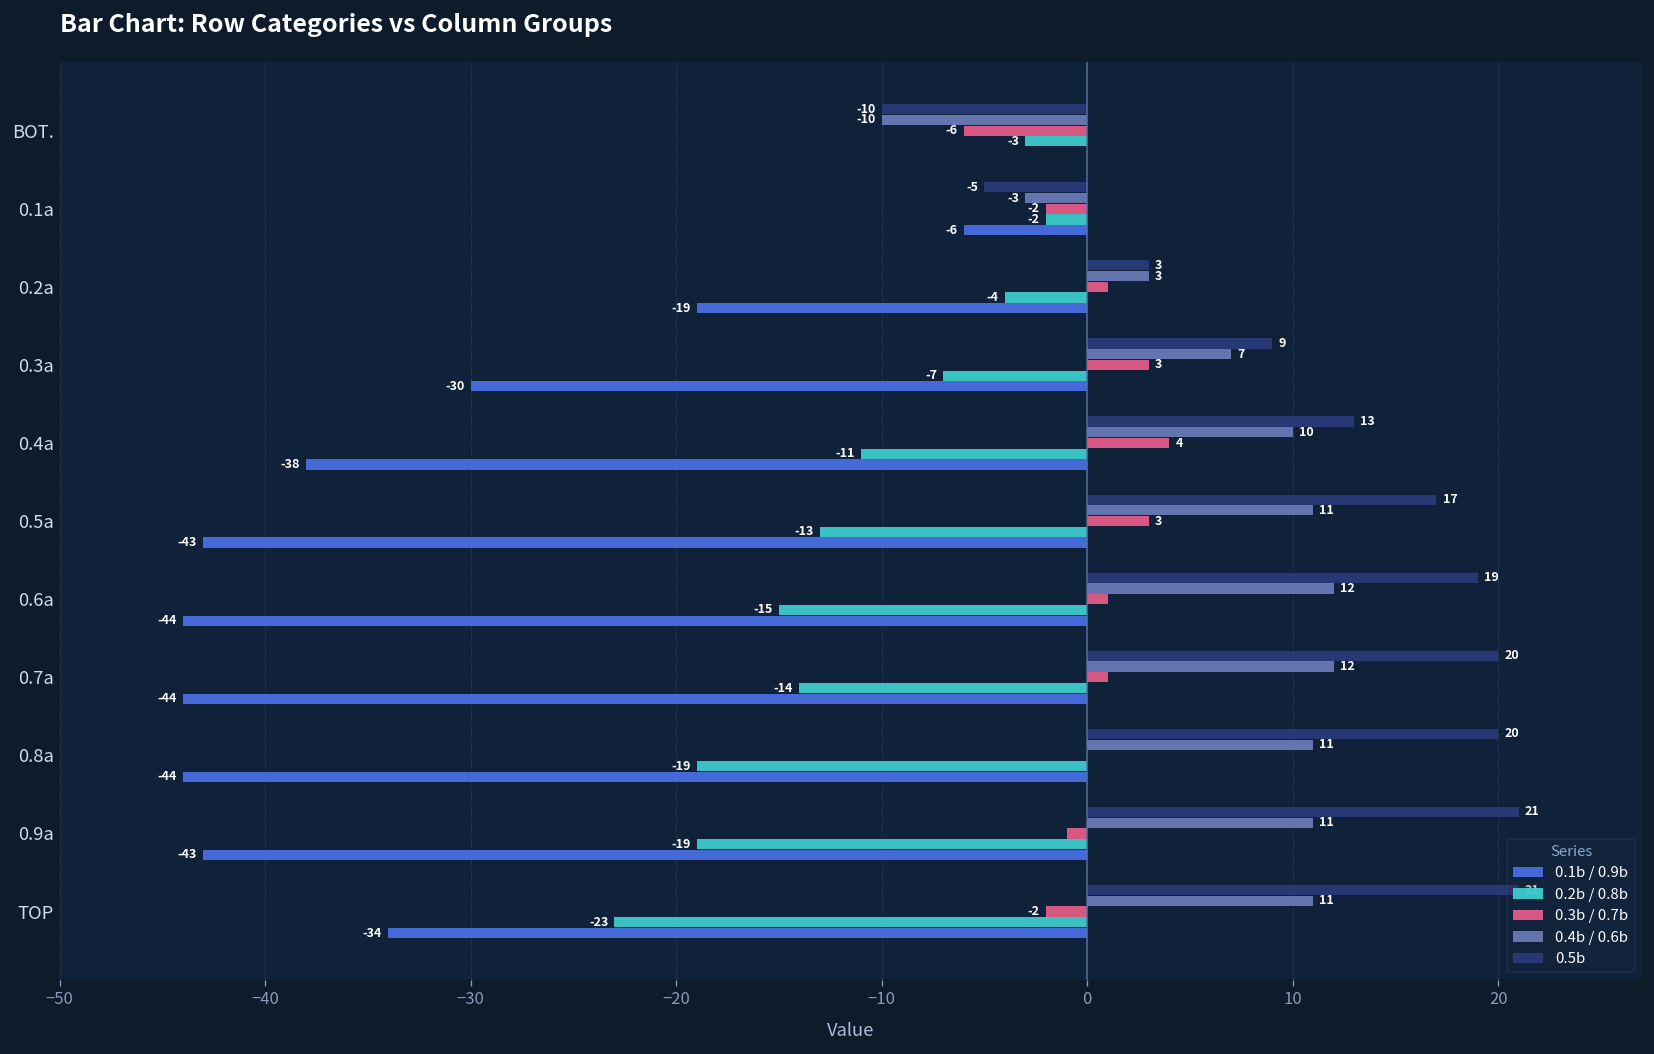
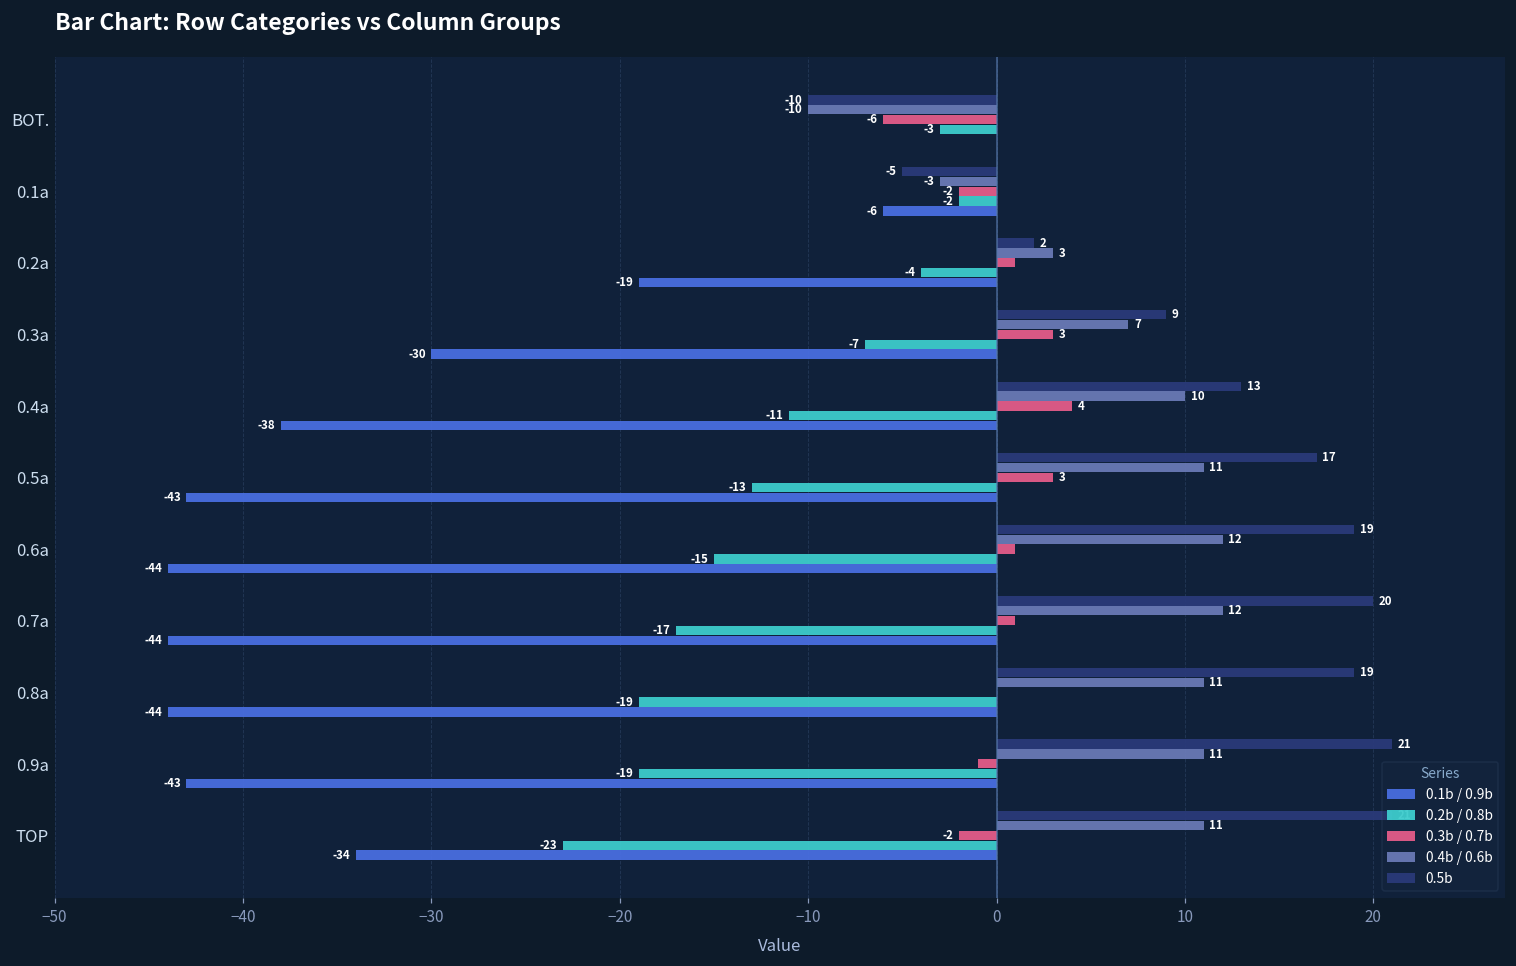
  {
    "0.2b / 0.8b": {
      "BOT.": -3,
      "0.1a": -2,
      "0.2a": -4,
      "0.3a": -7,
      "0.4a": -11,
      "0.5a": -13,
      "0.6a": -15,
-     "0.7a": -14,
+     "0.7a": -17,
      "0.8a": -19,
      "0.9a": -19,
      "TOP": -23
    },
    "0.3b / 0.7b": {
      "BOT.": -6,
      "0.1a": -2,
      "0.3a": 3,
      "0.4a": 4,
      "0.5a": 3,
      "TOP": -2
    },
    "0.5b": {
      "BOT.": -10,
      "0.1a": -5,
-     "0.2a": 3,
+     "0.2a": 2,
      "0.3a": 9,
      "0.4a": 13,
      "0.5a": 17,
      "0.6a": 19,
      "0.7a": 20,
-     "0.8a": 20,
+     "0.8a": 19,
      "0.9a": 21
    }
  }
